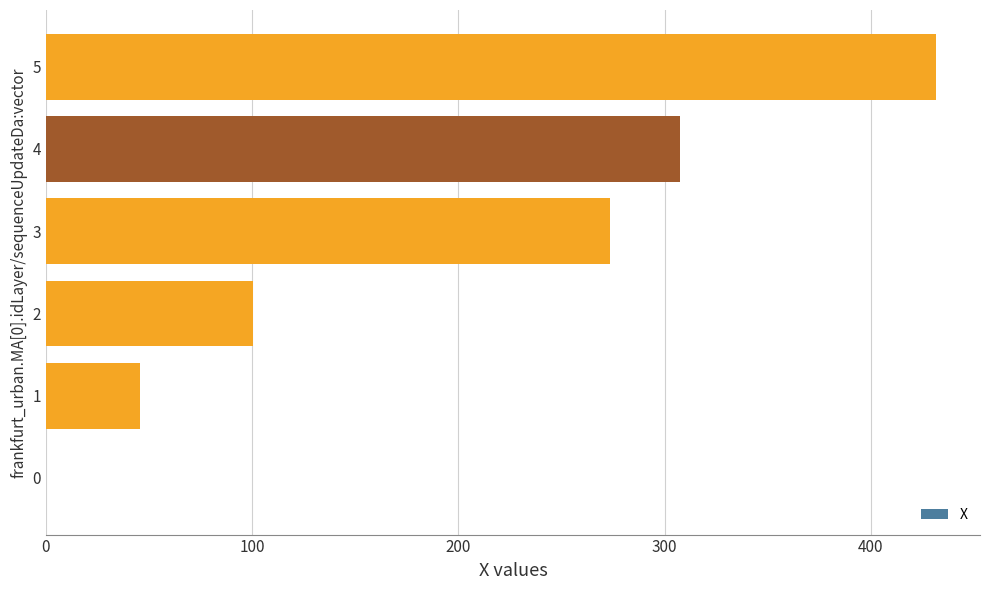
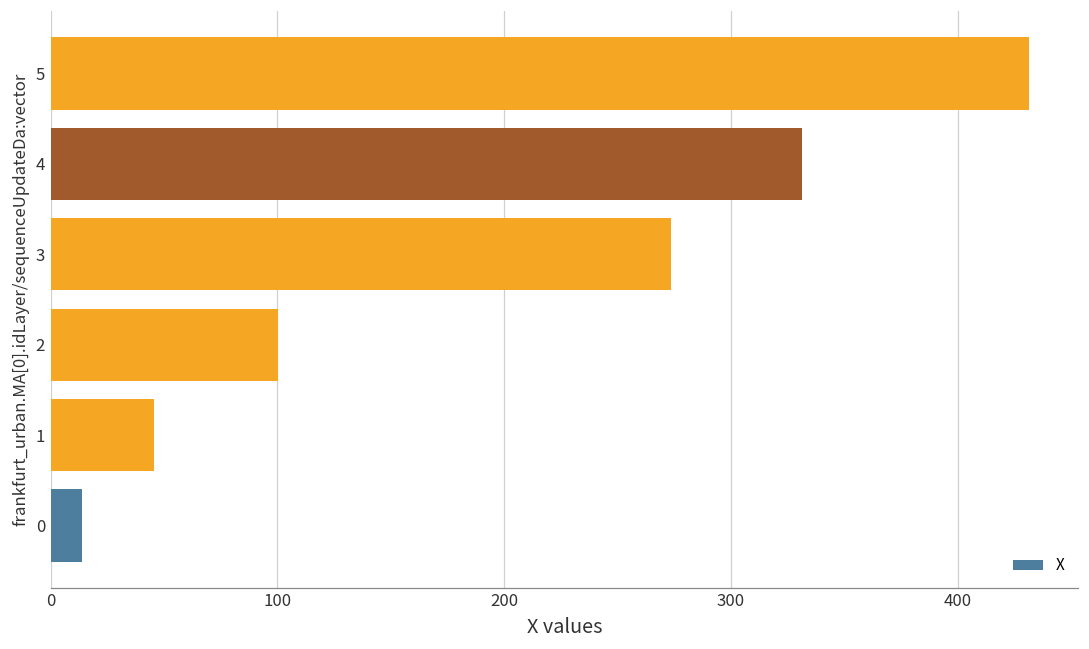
  {
    "5": 431,
-   "4": 308,
+   "4": 331,
    "3": 274,
    "2": 100,
    "1": 46,
-   "0": 0
+   "0": 14
  }
